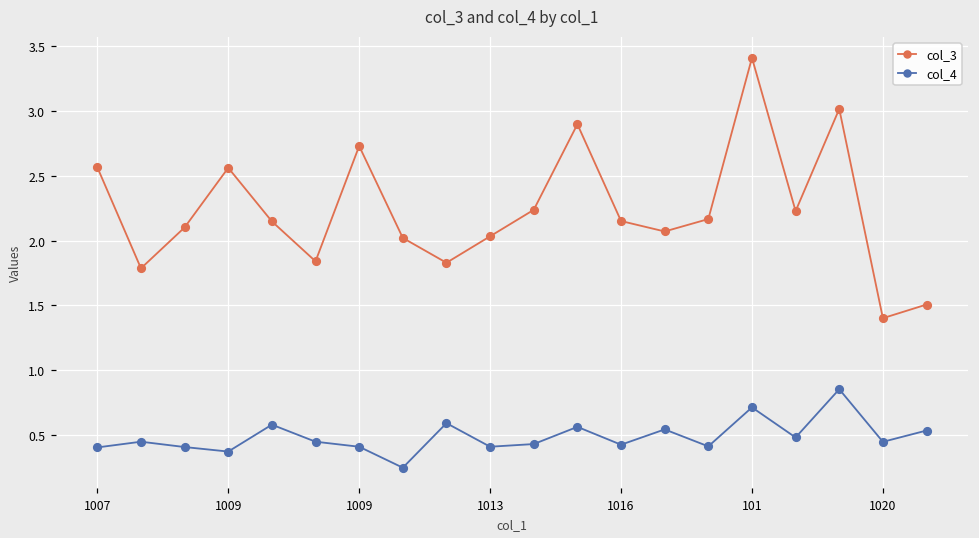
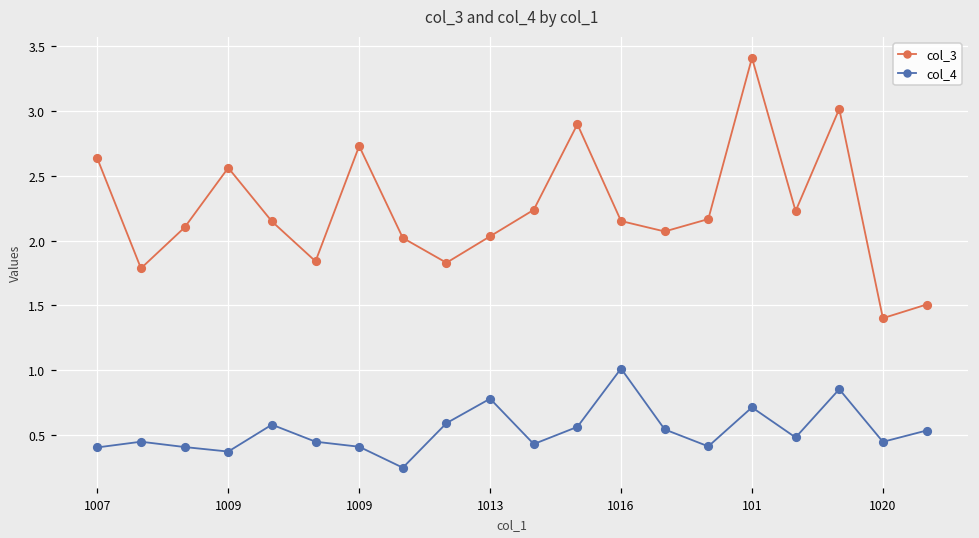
  {
    "col_3": {
-     "1007": 2.56,
+     "1007": 2.63,
      "1013": 2.03,
      "1016": 2.15,
      "101": 3.41,
      "1020": 1.40
    },
    "col_4": {
      "1007": 0.40,
-     "1013": 0.41,
-     "1016": 0.43,
+     "1013": 0.78,
+     "1016": 1.01,
      "101": 0.71,
      "1020": 0.45
    }
  }
